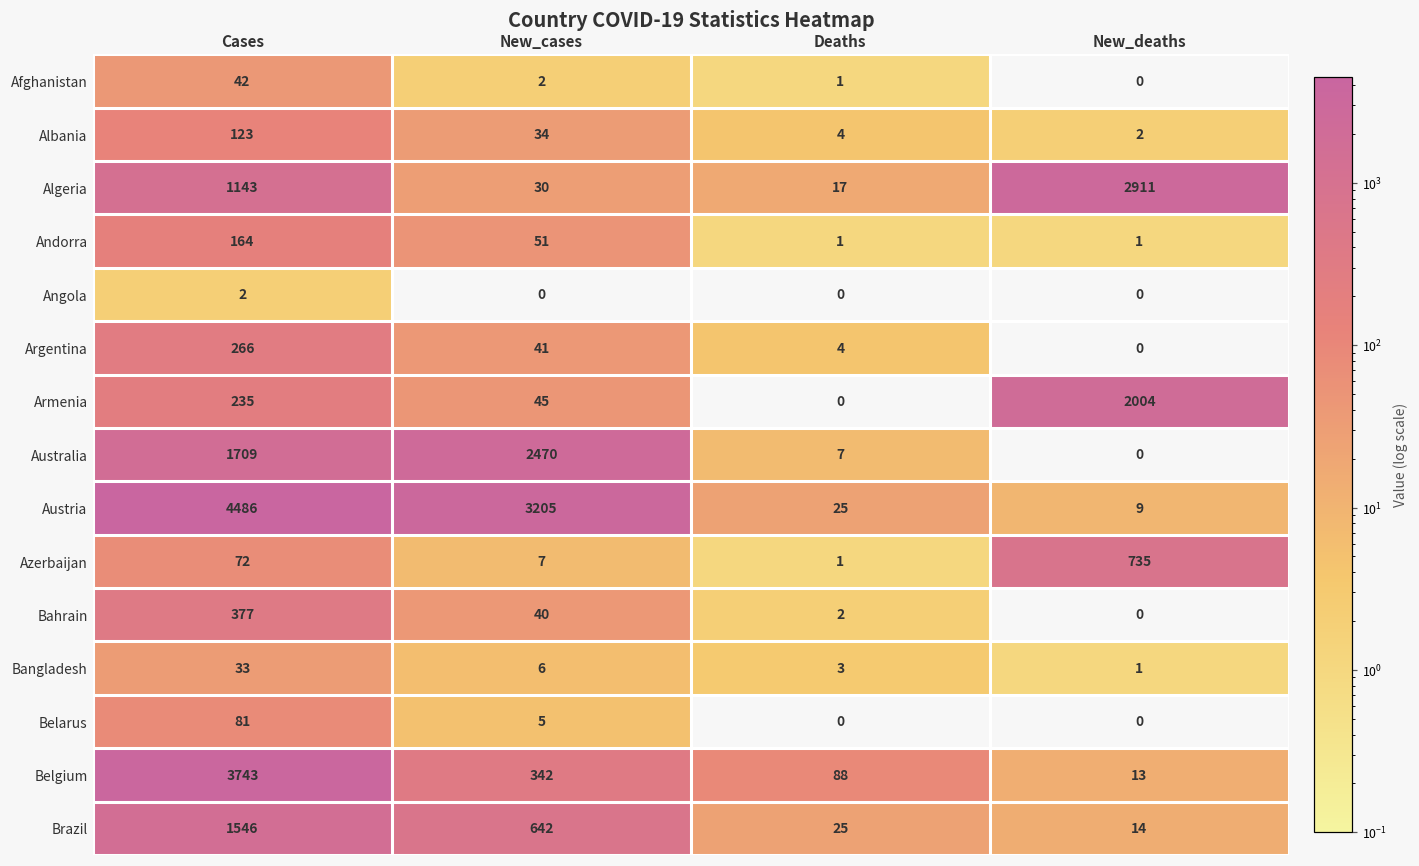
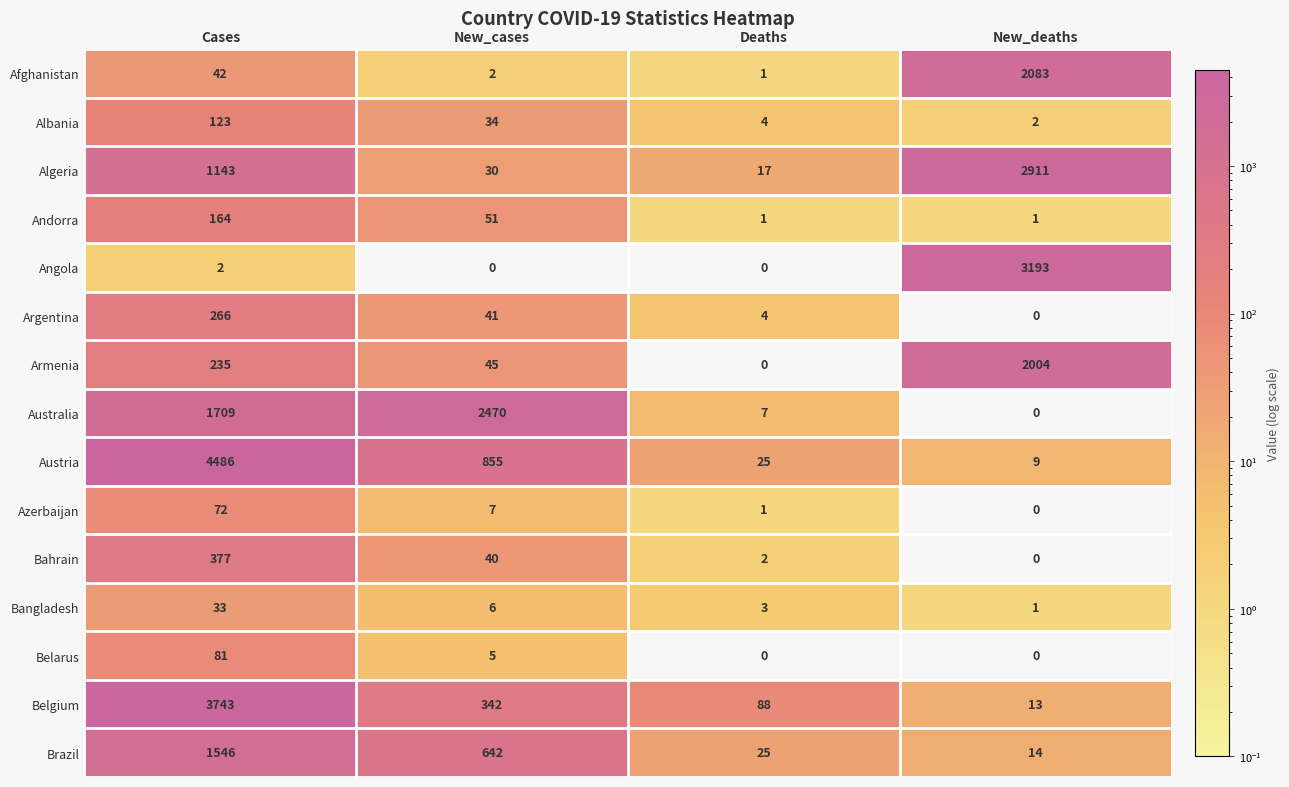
  {
    "Afghanistan": {
      "Cases": 42,
      "New_cases": 2,
      "Deaths": 1,
-     "New_deaths": 0
+     "New_deaths": 2083
    },
    "Albania": {
      "Cases": 123,
      "New_cases": 34,
      "Deaths": 4,
      "New_deaths": 2
    },
    "Algeria": {
      "Cases": 1143,
      "New_cases": 30,
      "Deaths": 17,
      "New_deaths": 2911
    },
    "Andorra": {
      "Cases": 164,
      "New_cases": 51,
      "Deaths": 1,
      "New_deaths": 1
    },
    "Angola": {
      "Cases": 2,
      "New_cases": 0,
      "Deaths": 0,
-     "New_deaths": 0
+     "New_deaths": 3193
    },
    "Argentina": {
      "Cases": 266,
      "New_cases": 41,
      "Deaths": 4,
      "New_deaths": 0
    },
    "Armenia": {
      "Cases": 235,
      "New_cases": 45,
      "Deaths": 0,
      "New_deaths": 2004
    },
    "Australia": {
      "Cases": 1709,
      "New_cases": 2470,
      "Deaths": 7,
      "New_deaths": 0
    },
    "Austria": {
      "Cases": 4486,
-     "New_cases": 3205,
+     "New_cases": 855,
      "Deaths": 25,
      "New_deaths": 9
    },
    "Azerbaijan": {
      "Cases": 72,
      "New_cases": 7,
      "Deaths": 1,
-     "New_deaths": 735
+     "New_deaths": 0
    },
    "Bahrain": {
      "Cases": 377,
      "New_cases": 40,
      "Deaths": 2,
      "New_deaths": 0
    },
    "Bangladesh": {
      "Cases": 33,
      "New_cases": 6,
      "Deaths": 3,
      "New_deaths": 1
    },
    "Belarus": {
      "Cases": 81,
      "New_cases": 5,
      "Deaths": 0,
      "New_deaths": 0
    },
    "Belgium": {
      "Cases": 3743,
      "New_cases": 342,
      "Deaths": 88,
      "New_deaths": 13
    },
    "Brazil": {
      "Cases": 1546,
      "New_cases": 642,
      "Deaths": 25,
      "New_deaths": 14
    }
  }
